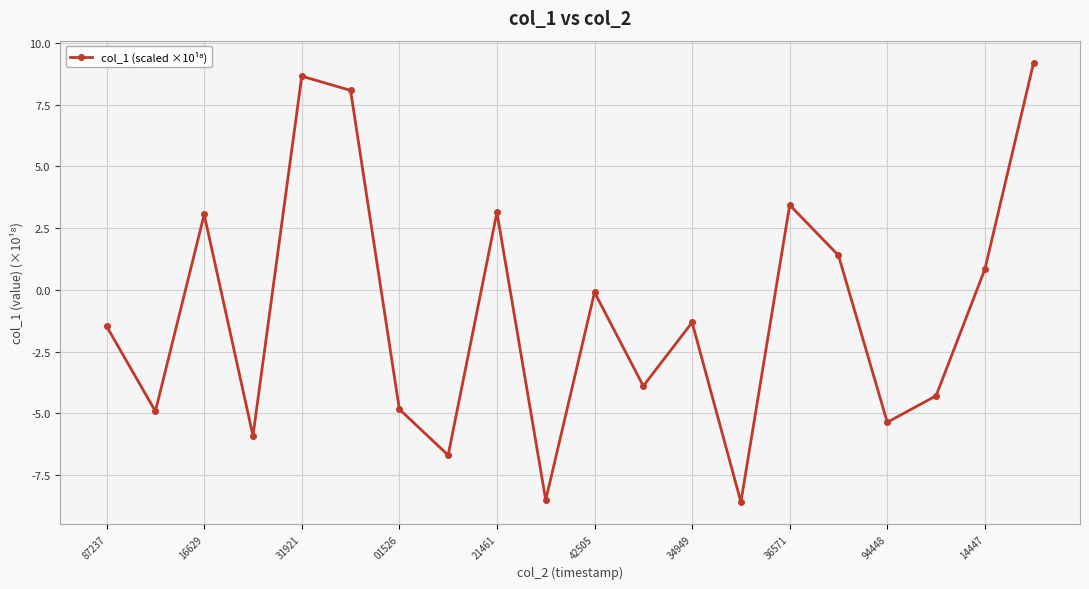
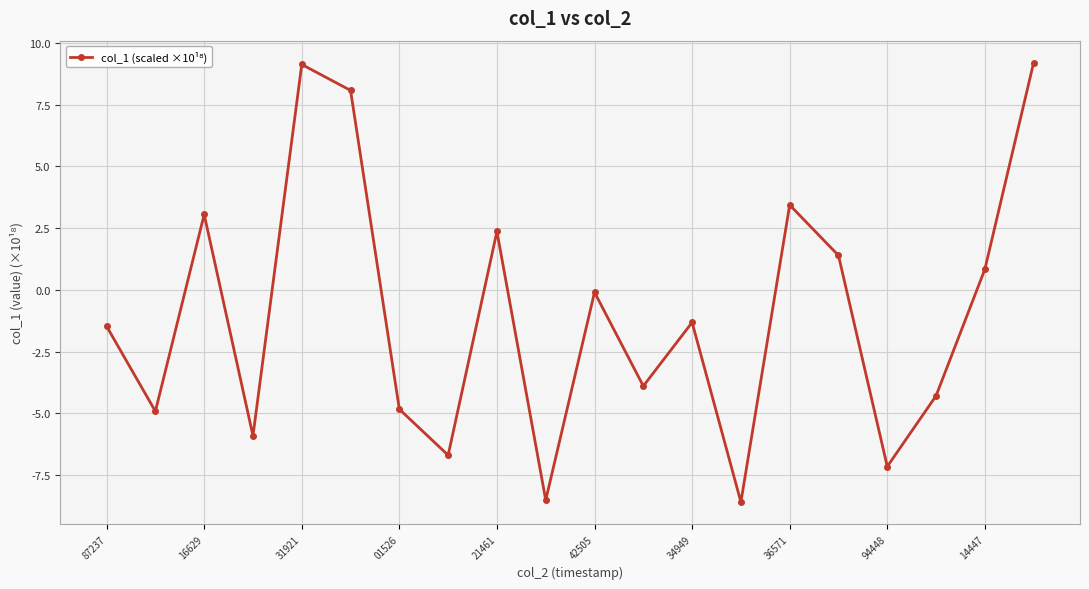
  {
    "87237": -1.5,
    "16629": 3.1,
-   "31921": 8.7,
+   "31921": 9.1,
    "01526": -4.8,
-   "21461": 3.1,
+   "21461": 2.4,
    "42505": -0.1,
    "34949": -1.3,
    "36571": 3.4,
-   "94448": -5.4,
+   "94448": -7.2,
    "14447": 0.8
  }
